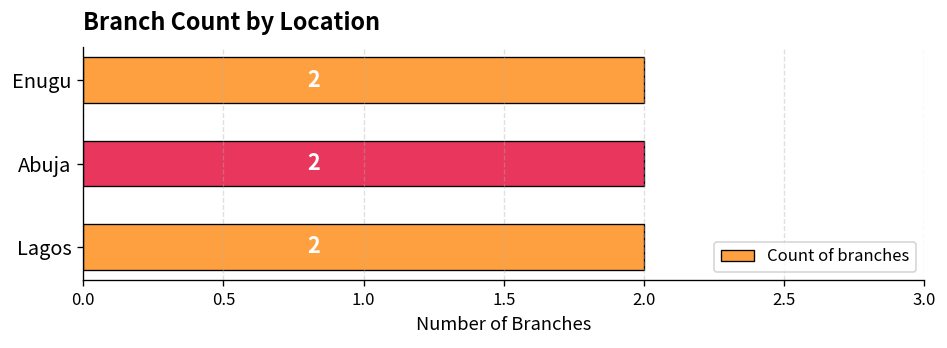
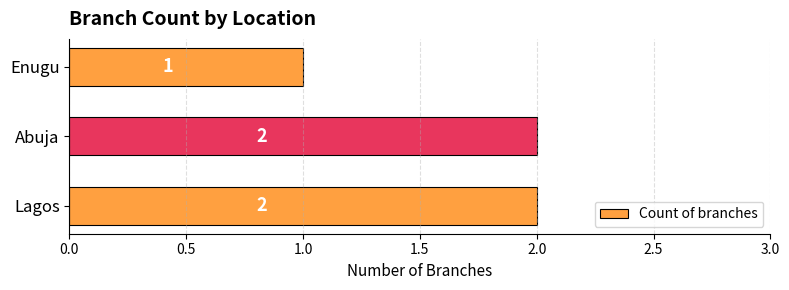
  {
-   "Enugu": 2,
+   "Enugu": 1,
    "Abuja": 2,
    "Lagos": 2
  }
